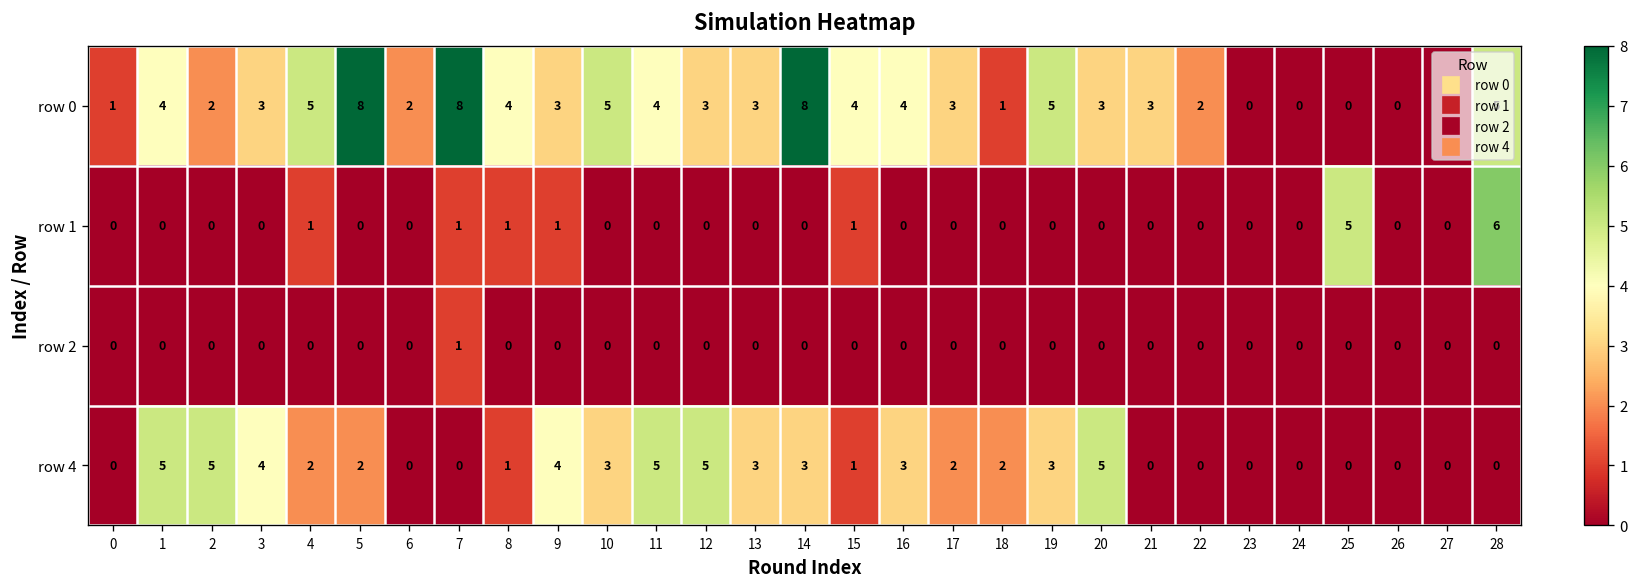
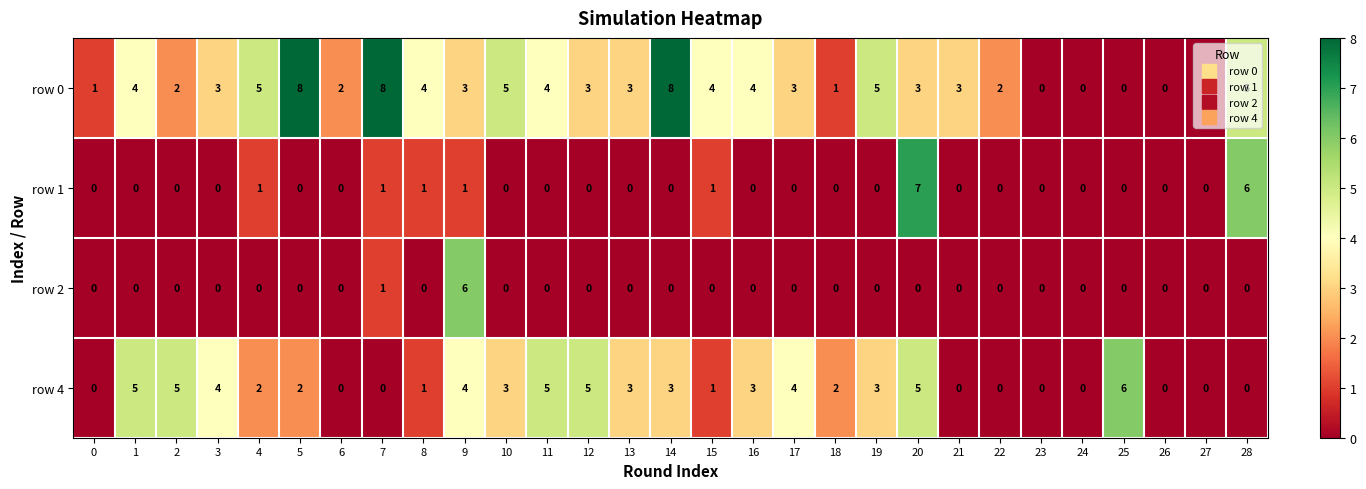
  {
    "row 0": {
      "0": 1,
      "1": 4,
      "2": 2,
      "3": 3,
      "4": 5,
      "5": 8,
      "6": 2,
      "7": 8,
      "8": 4,
      "9": 3,
      "10": 5,
      "11": 4,
      "12": 3,
      "13": 3,
      "14": 8,
      "15": 4,
      "16": 4,
      "17": 3,
      "18": 1,
      "19": 5,
      "20": 3,
      "21": 3,
      "22": 2,
      "23": 0,
      "24": 0,
      "25": 0,
      "26": 0
    },
    "row 1": {
      "0": 0,
      "1": 0,
      "2": 0,
      "3": 0,
      "4": 1,
      "5": 0,
      "6": 0,
      "7": 1,
      "8": 1,
      "9": 1,
      "10": 0,
      "11": 0,
      "12": 0,
      "13": 0,
      "14": 0,
      "15": 1,
      "16": 0,
      "17": 0,
      "18": 0,
      "19": 0,
-     "20": 0,
+     "20": 7,
      "21": 0,
      "22": 0,
      "23": 0,
      "24": 0,
-     "25": 5,
+     "25": 0,
      "26": 0,
      "27": 0,
      "28": 6
    },
    "row 2": {
      "0": 0,
      "1": 0,
      "2": 0,
      "3": 0,
      "4": 0,
      "5": 0,
      "6": 0,
      "7": 1,
      "8": 0,
-     "9": 0,
+     "9": 6,
      "10": 0,
      "11": 0,
      "12": 0,
      "13": 0,
      "14": 0,
      "15": 0,
      "16": 0,
      "17": 0,
      "18": 0,
      "19": 0,
      "20": 0,
      "21": 0,
      "22": 0,
      "23": 0,
      "24": 0,
      "25": 0,
      "26": 0,
      "27": 0,
      "28": 0
    },
    "row 4": {
      "0": 0,
      "1": 5,
      "2": 5,
      "3": 4,
      "4": 2,
      "5": 2,
      "6": 0,
      "7": 0,
      "8": 1,
      "9": 4,
      "10": 3,
      "11": 5,
      "12": 5,
      "13": 3,
      "14": 3,
      "15": 1,
      "16": 3,
-     "17": 2,
+     "17": 4,
      "18": 2,
      "19": 3,
      "20": 5,
      "21": 0,
      "22": 0,
      "23": 0,
      "24": 0,
-     "25": 0,
+     "25": 6,
      "26": 0,
      "27": 0,
      "28": 0
    }
  }
